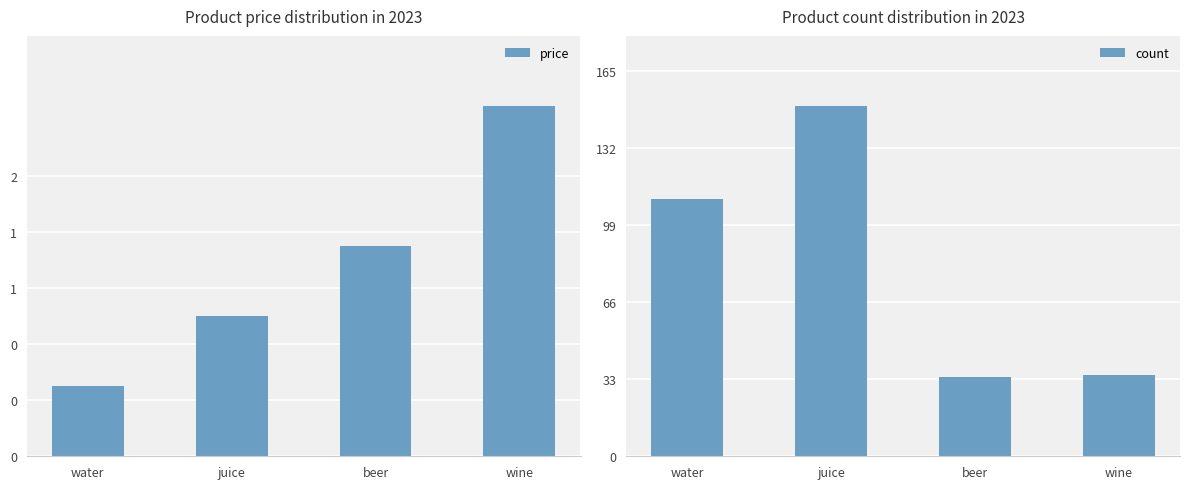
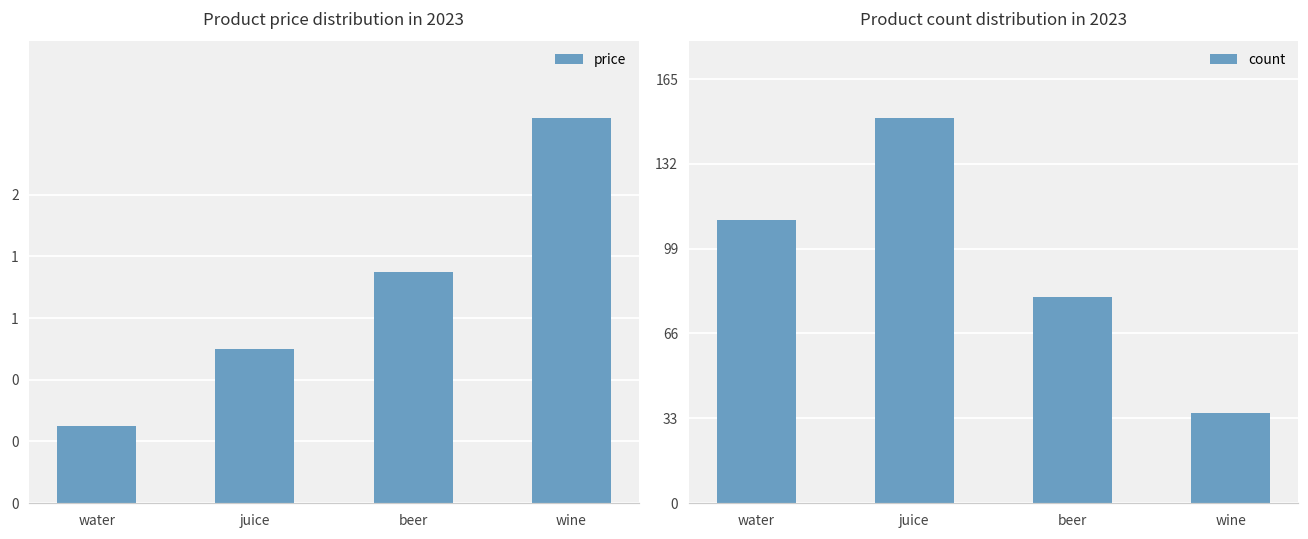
  {
    "Product count distribution in 2023": {
      "water": 110,
      "juice": 150,
-     "beer": 34,
+     "beer": 80,
      "wine": 35
    }
  }
